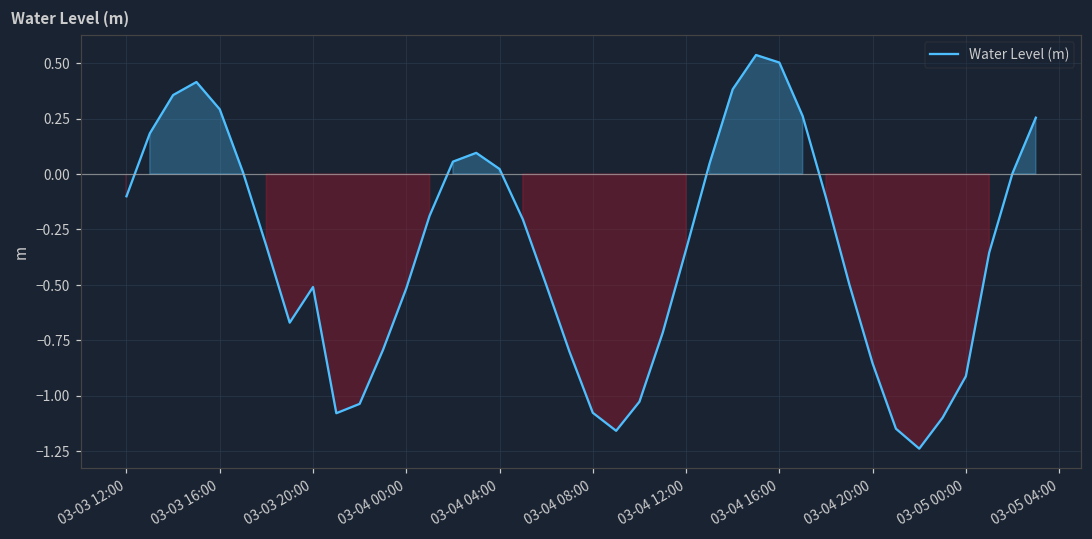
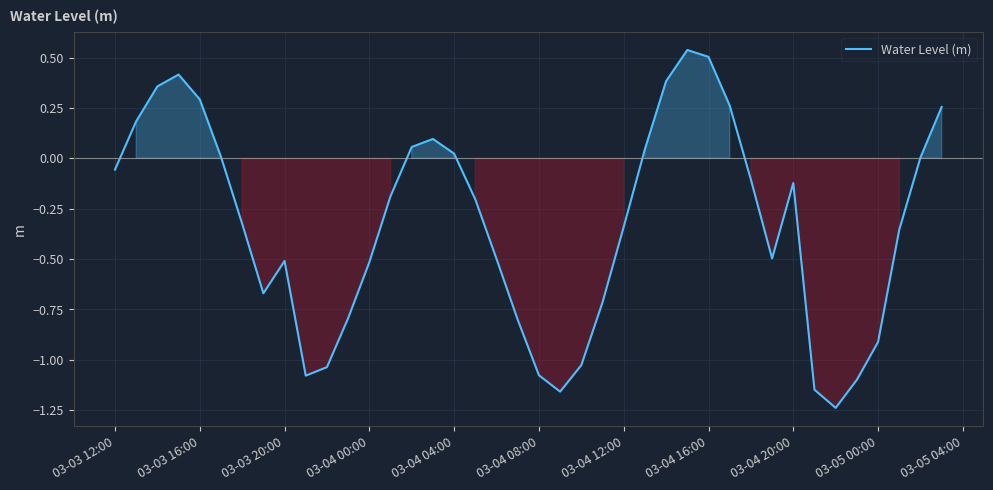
  {
-   "03-03 12:00": -0.10,
+   "03-03 12:00": -0.06,
    "03-03 16:00": 0.29,
    "03-03 20:00": -0.51,
    "03-04 00:00": -0.52,
    "03-04 04:00": 0.02,
    "03-04 08:00": -1.08,
    "03-04 12:00": -0.34,
    "03-04 16:00": 0.50,
-   "03-04 20:00": -0.85,
+   "03-04 20:00": -0.12,
    "03-05 00:00": -0.91
  }
